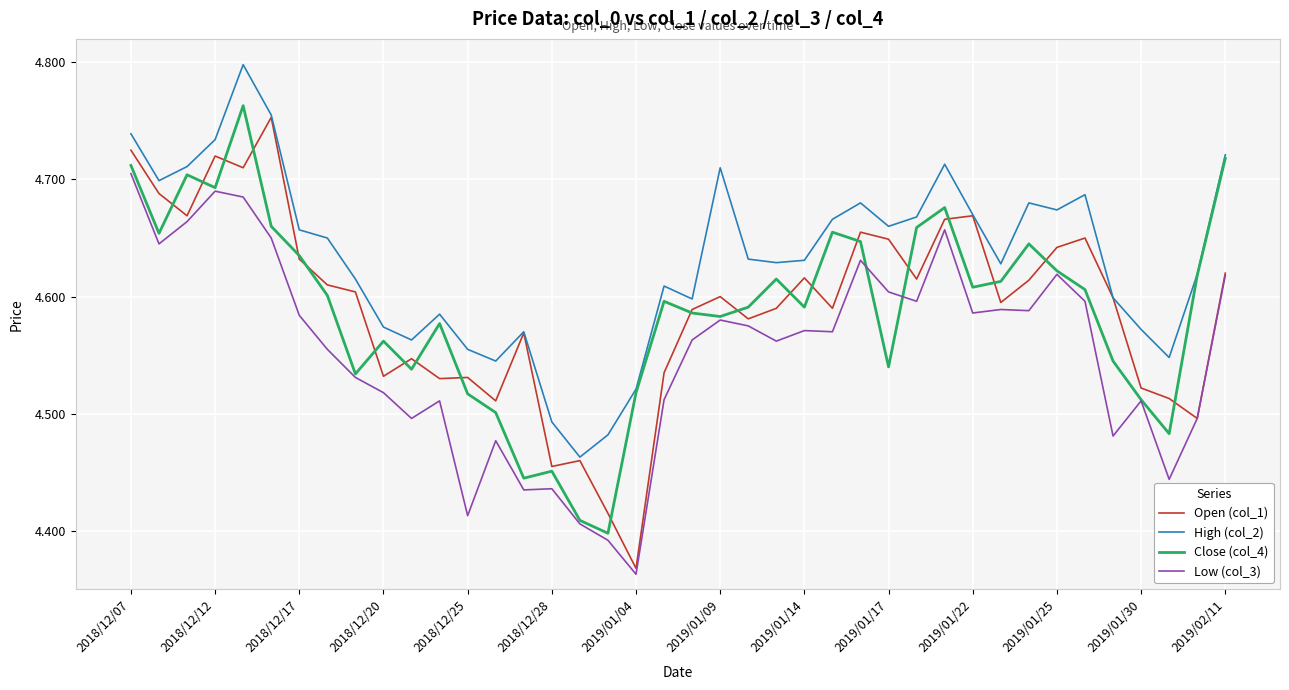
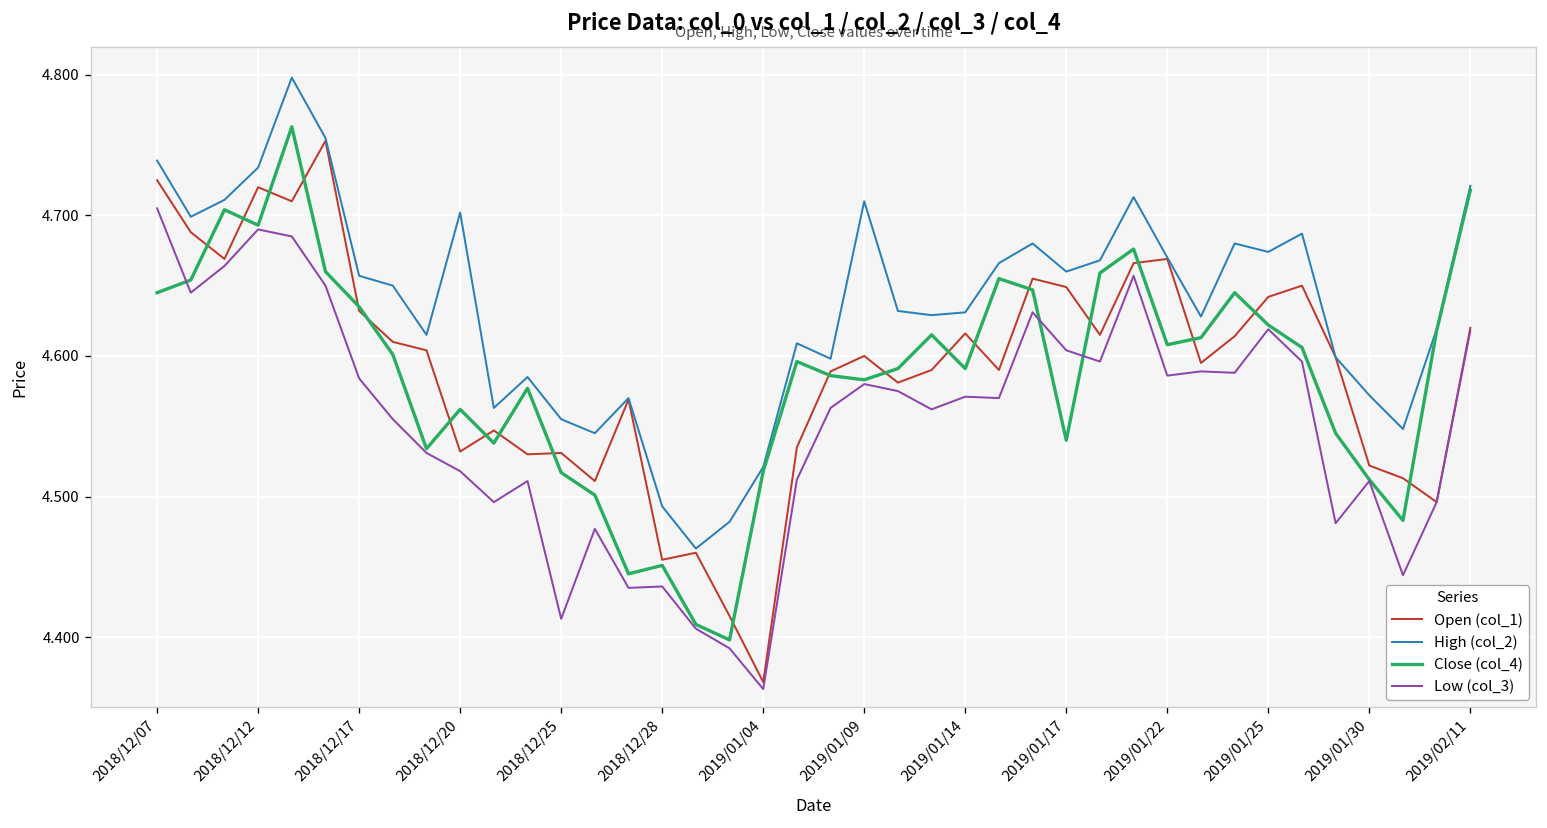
  {
    "Open (col_1)": {
      "2018/12/07": 4.725,
      "2018/12/12": 4.720,
      "2018/12/17": 4.632,
      "2018/12/20": 4.532,
      "2018/12/25": 4.531,
      "2018/12/28": 4.455,
      "2019/01/04": 4.368,
      "2019/01/09": 4.600,
      "2019/01/14": 4.616,
      "2019/01/17": 4.649,
      "2019/01/25": 4.642,
      "2019/01/30": 4.522
    },
    "High (col_2)": {
      "2018/12/07": 4.739,
      "2018/12/12": 4.734,
      "2018/12/17": 4.657,
-     "2018/12/20": 4.574,
+     "2018/12/20": 4.702,
      "2018/12/25": 4.555,
      "2018/12/28": 4.493,
      "2019/01/04": 4.521,
      "2019/01/09": 4.710,
      "2019/01/14": 4.631,
      "2019/01/17": 4.660,
      "2019/01/25": 4.674,
      "2019/01/30": 4.572,
      "2019/02/11": 4.721
    },
    "Close (col_4)": {
-     "2018/12/07": 4.712,
+     "2018/12/07": 4.645,
      "2018/12/12": 4.693,
      "2018/12/17": 4.635,
      "2018/12/20": 4.562,
      "2018/12/25": 4.517,
      "2018/12/28": 4.451,
      "2019/01/04": 4.518,
      "2019/01/09": 4.583,
      "2019/01/14": 4.591,
      "2019/01/17": 4.540,
      "2019/01/22": 4.608,
      "2019/01/25": 4.622,
      "2019/02/11": 4.718
    },
    "Low (col_3)": {
      "2018/12/07": 4.705,
      "2018/12/12": 4.690,
      "2018/12/17": 4.584,
      "2018/12/20": 4.518,
      "2018/12/25": 4.413,
      "2018/12/28": 4.436,
      "2019/01/04": 4.363,
      "2019/01/09": 4.580,
      "2019/01/14": 4.571,
      "2019/01/17": 4.604,
      "2019/01/22": 4.586,
      "2019/01/25": 4.619
    }
  }
